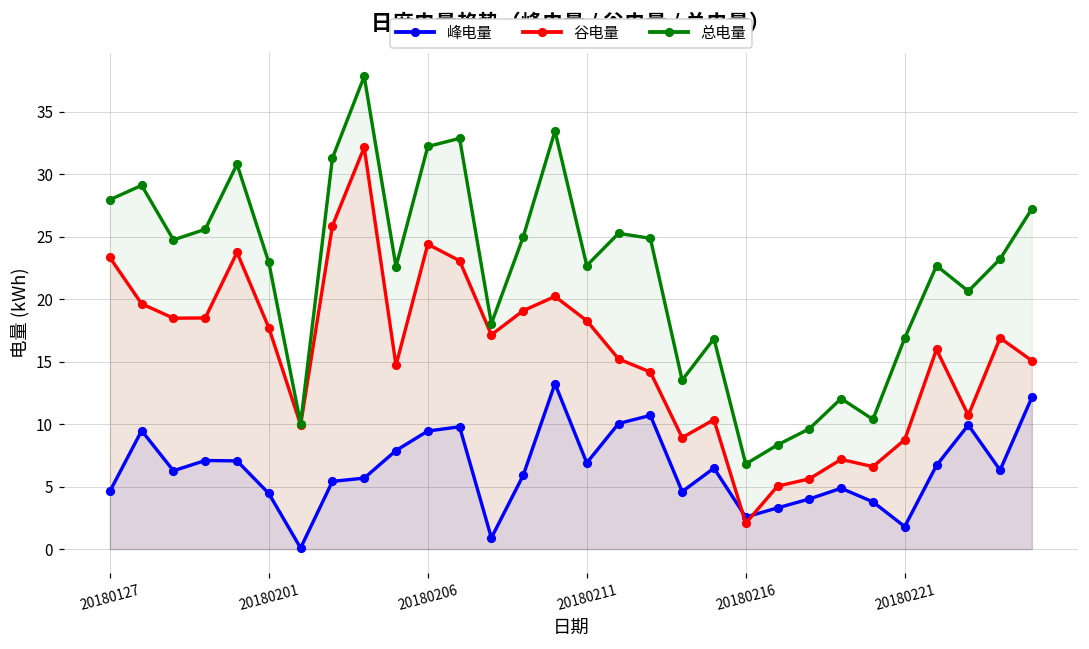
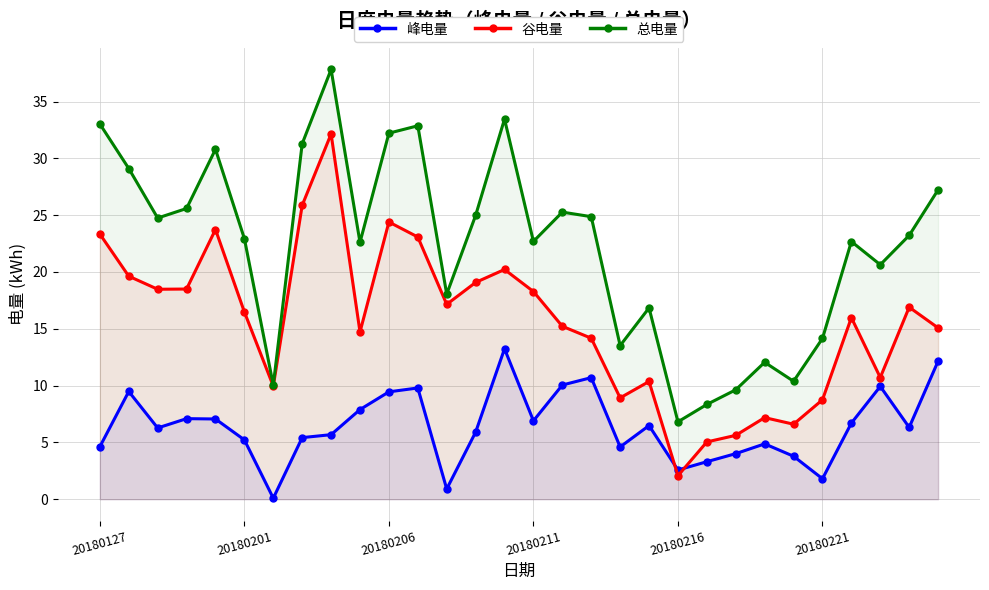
  {
    "峰电量": {
      "20180127": 4.6,
-     "20180201": 4.5,
+     "20180201": 5.2,
      "20180206": 9.5,
      "20180211": 6.9,
      "20180216": 2.6,
      "20180221": 1.8
    },
    "谷电量": {
      "20180127": 23.3,
-     "20180201": 17.7,
+     "20180201": 16.5,
      "20180206": 24.4,
      "20180211": 18.3,
      "20180216": 2.1,
      "20180221": 8.8
    },
    "总电量": {
-     "20180127": 28.0,
+     "20180127": 33.0,
      "20180201": 22.9,
      "20180206": 32.2,
      "20180211": 22.7,
      "20180216": 6.8,
-     "20180221": 16.9
+     "20180221": 14.2
    }
  }
